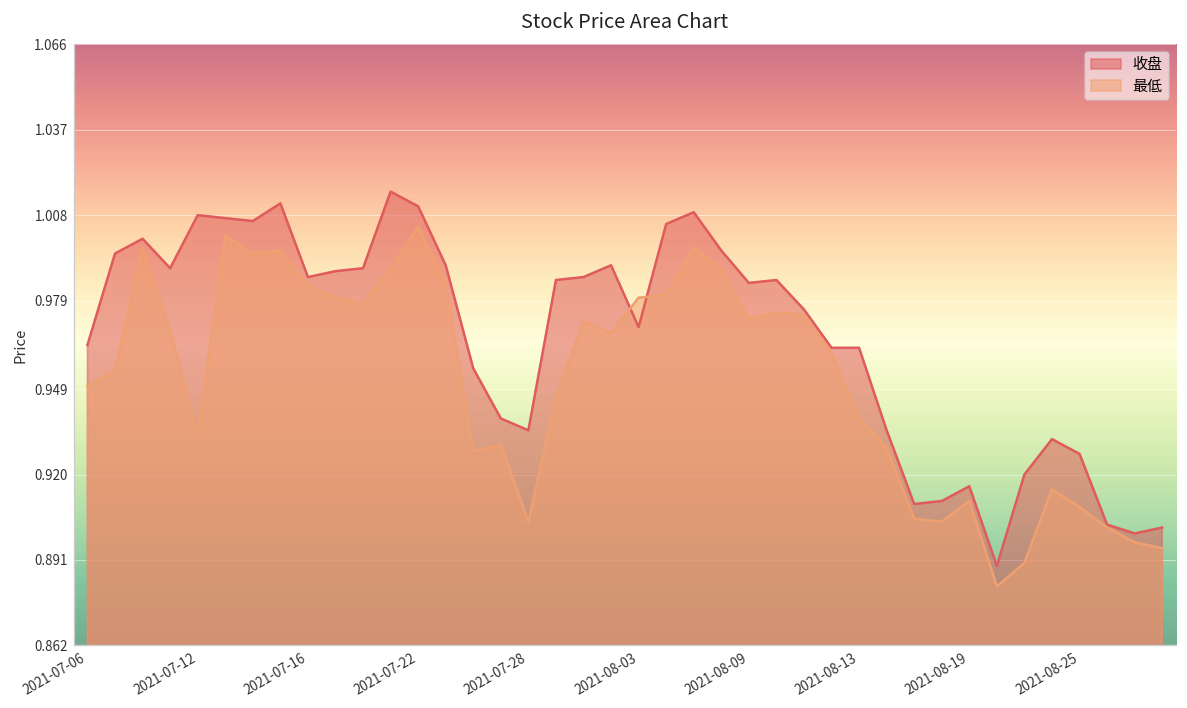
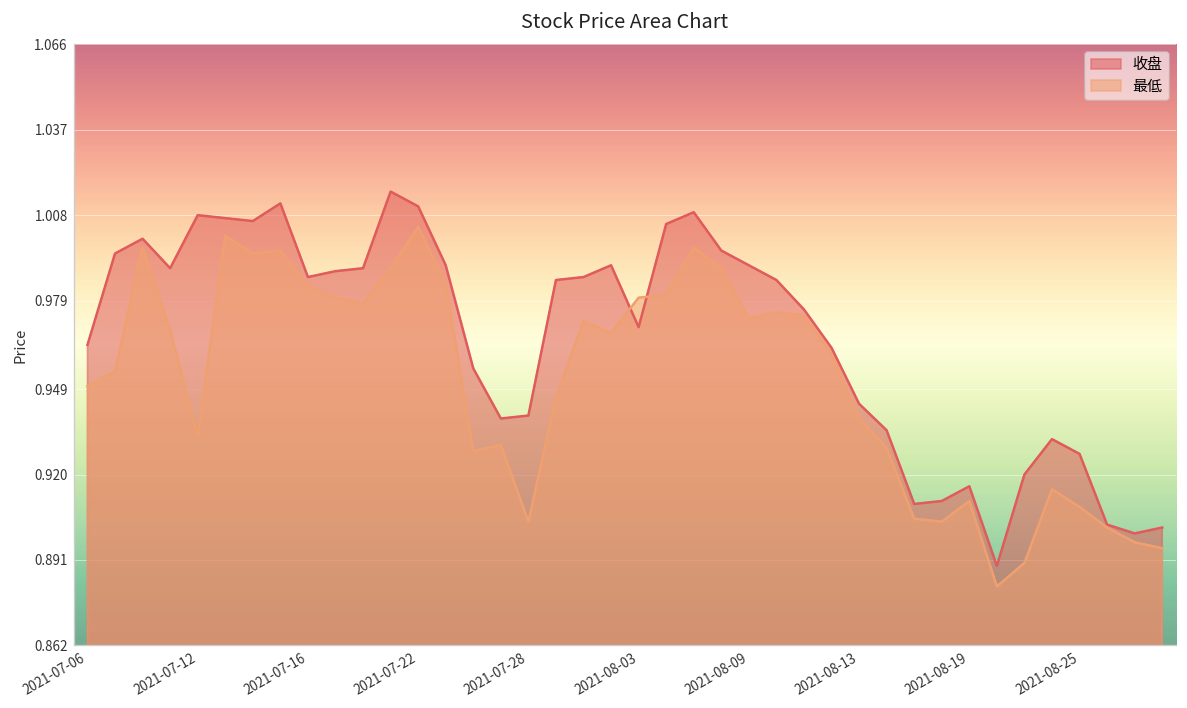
  {
    "收盘": {
      "2021-07-06": 0.964,
      "2021-07-12": 1.008,
      "2021-07-16": 0.987,
      "2021-07-22": 1.011,
-     "2021-07-28": 0.935,
+     "2021-07-28": 0.940,
      "2021-08-03": 0.970,
-     "2021-08-09": 0.985,
-     "2021-08-13": 0.963,
+     "2021-08-09": 0.991,
+     "2021-08-13": 0.944,
      "2021-08-19": 0.916,
      "2021-08-25": 0.927
    },
    "最低": {
      "2021-07-06": 0.950,
      "2021-07-12": 0.933,
      "2021-07-16": 0.984,
      "2021-07-22": 1.004,
      "2021-07-28": 0.904,
      "2021-08-03": 0.980,
      "2021-08-09": 0.973,
      "2021-08-13": 0.939,
      "2021-08-19": 0.911,
      "2021-08-25": 0.909
    }
  }
